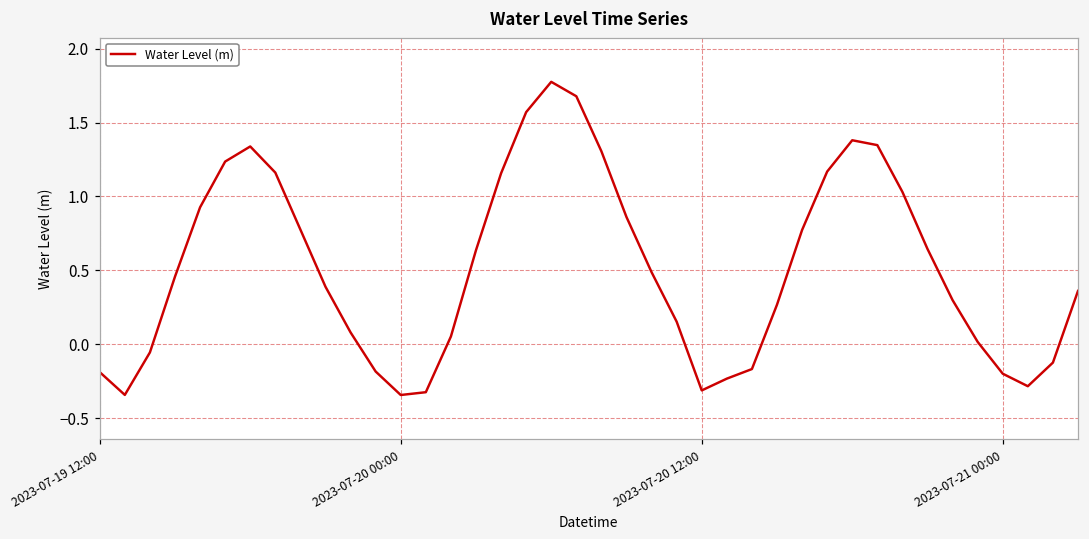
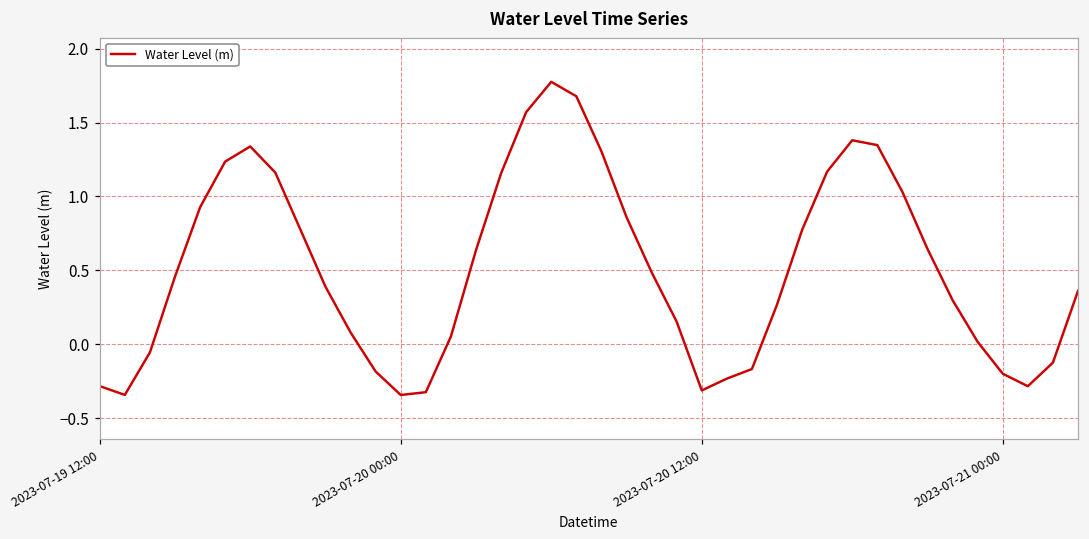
  {
-   "2023-07-19 12:00": -0.19,
+   "2023-07-19 12:00": -0.28,
    "2023-07-20 00:00": -0.34,
    "2023-07-20 12:00": -0.31,
    "2023-07-21 00:00": -0.20
  }
